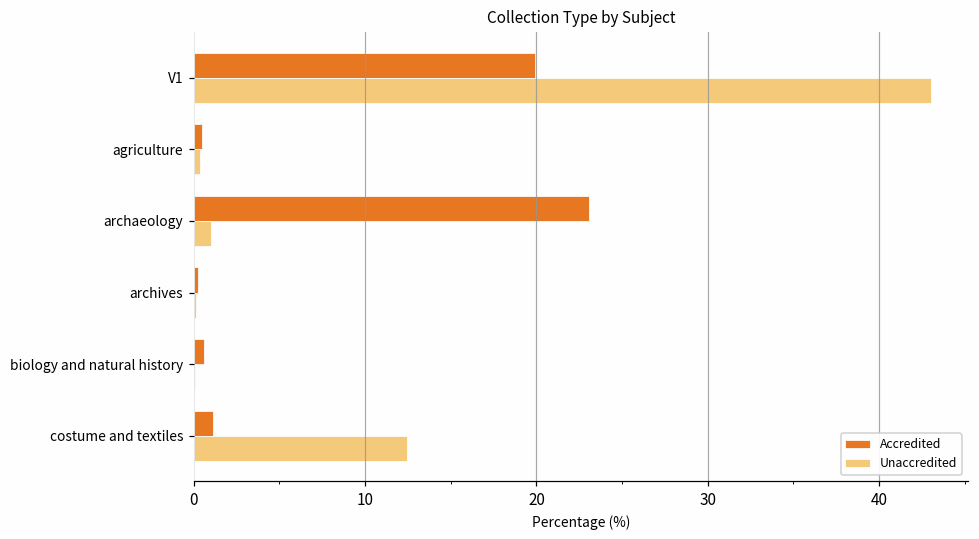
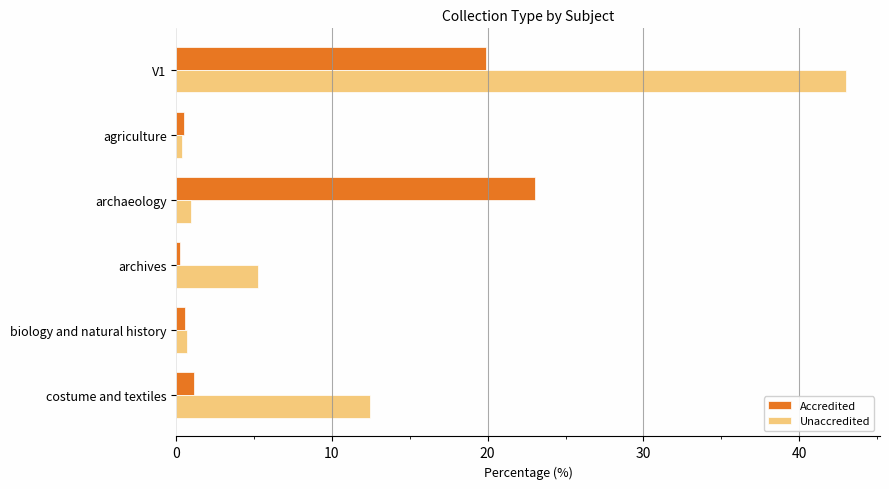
  {
    "Accredited": {
      "V1": 19.9,
      "agriculture": 0.5,
      "archaeology": 23.1,
      "archives": 0.2,
      "biology and natural history": 0.6,
      "costume and textiles": 1.1
    },
    "Unaccredited": {
      "V1": 43.0,
      "agriculture": 0.4,
      "archaeology": 1.0,
-     "archives": 0.2,
-     "biology and natural history": 0.1,
+     "archives": 5.2,
+     "biology and natural history": 0.7,
      "costume and textiles": 12.4
    }
  }
